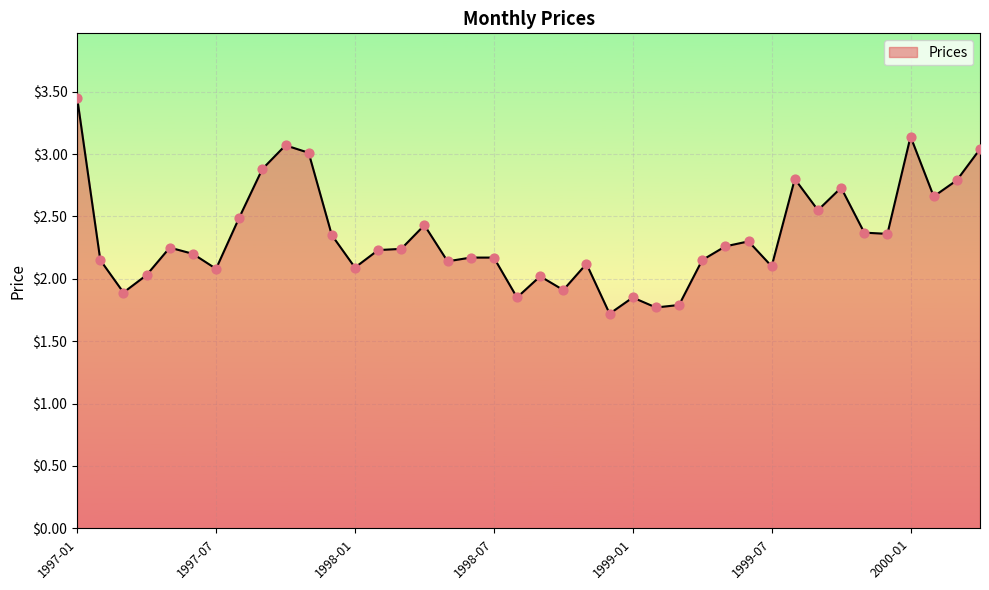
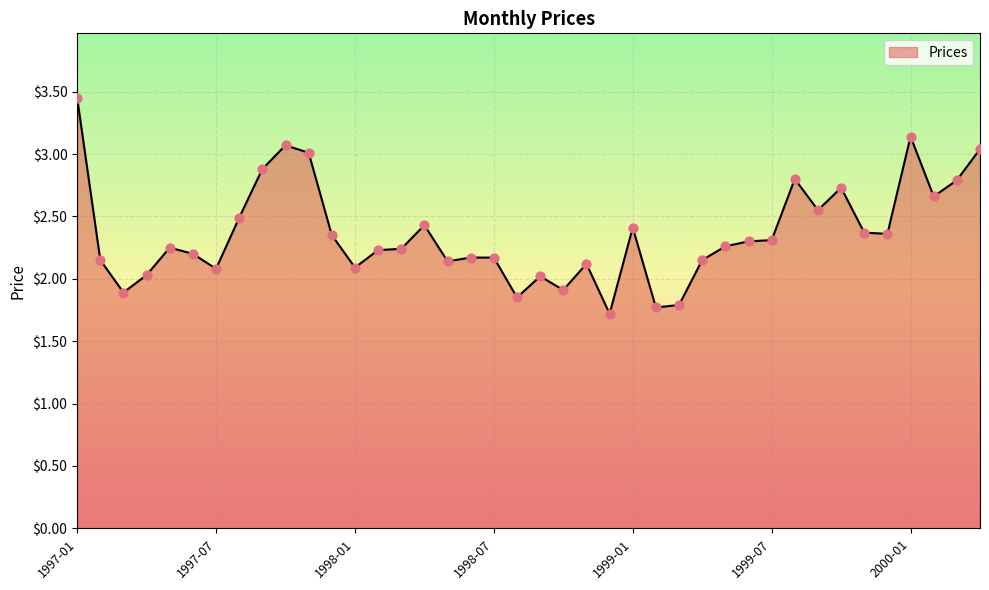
  {
    "1997-01": "$3.45",
    "1997-07": "$2.08",
    "1998-01": "$2.09",
    "1998-07": "$2.17",
-   "1999-01": "$1.85",
-   "1999-07": "$2.10",
+   "1999-01": "$2.41",
+   "1999-07": "$2.31",
    "2000-01": "$3.14"
  }
